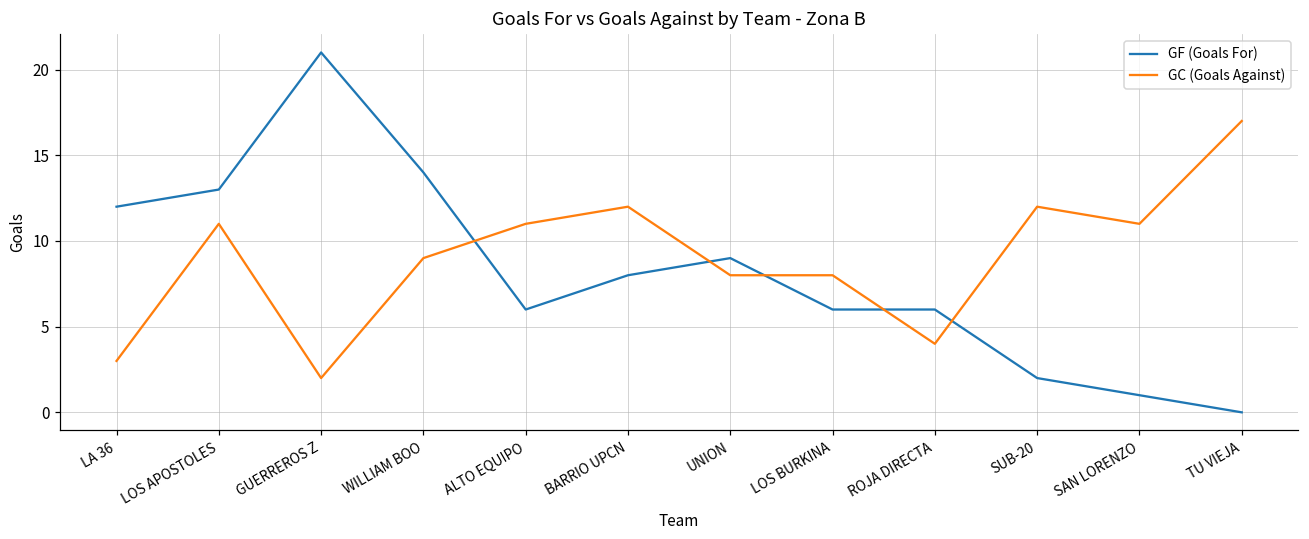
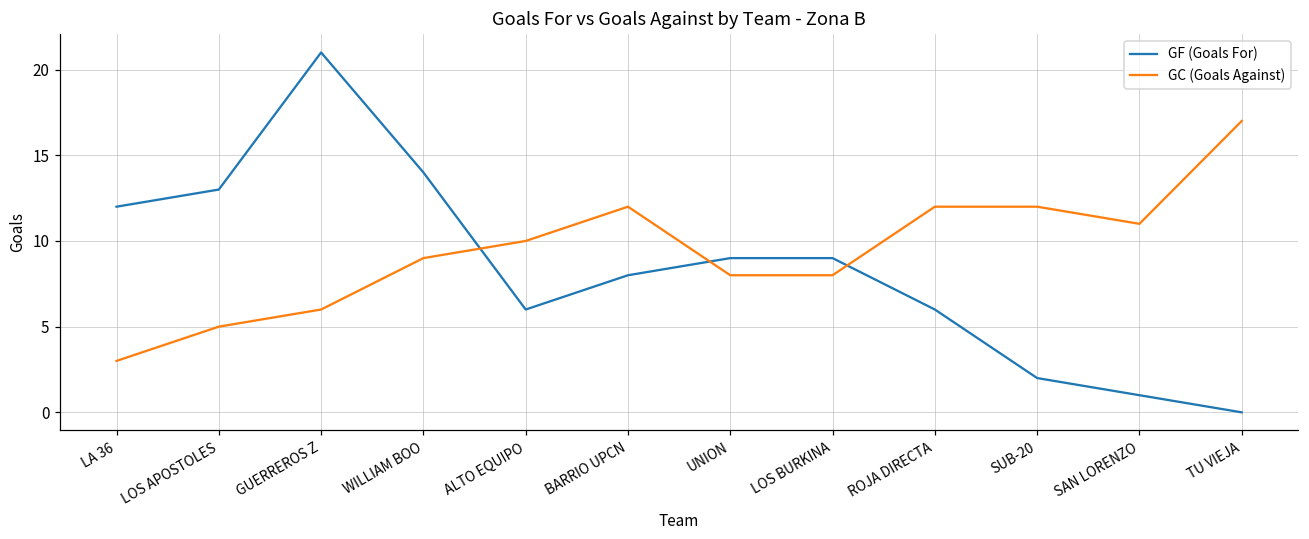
  {
    "GF (Goals For)": {
      "LA 36": 12,
      "LOS APOSTOLES": 13,
      "GUERREROS Z": 21,
      "WILLIAM BOO": 14,
      "ALTO EQUIPO": 6,
      "BARRIO UPCN": 8,
      "UNION": 9,
-     "LOS BURKINA": 6,
+     "LOS BURKINA": 9,
      "ROJA DIRECTA": 6,
      "SUB-20": 2,
      "SAN LORENZO": 1,
      "TU VIEJA": 0
    },
    "GC (Goals Against)": {
      "LA 36": 3,
-     "LOS APOSTOLES": 11,
-     "GUERREROS Z": 2,
+     "LOS APOSTOLES": 5,
+     "GUERREROS Z": 6,
      "WILLIAM BOO": 9,
-     "ALTO EQUIPO": 11,
+     "ALTO EQUIPO": 10,
      "BARRIO UPCN": 12,
      "UNION": 8,
      "LOS BURKINA": 8,
-     "ROJA DIRECTA": 4,
+     "ROJA DIRECTA": 12,
      "SUB-20": 12,
      "SAN LORENZO": 11,
      "TU VIEJA": 17
    }
  }
